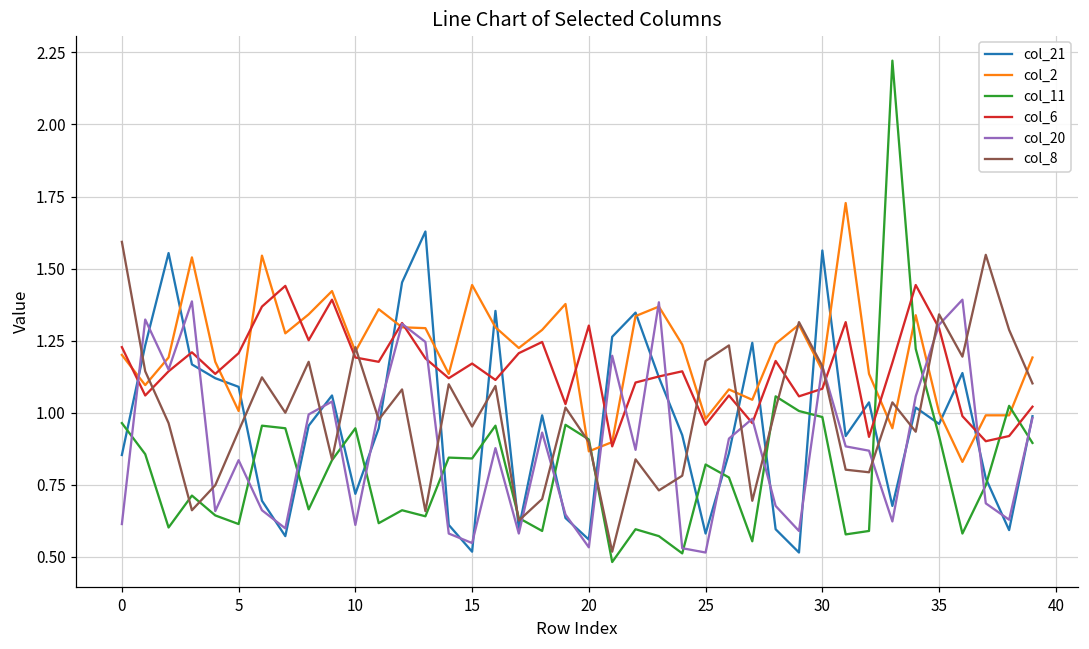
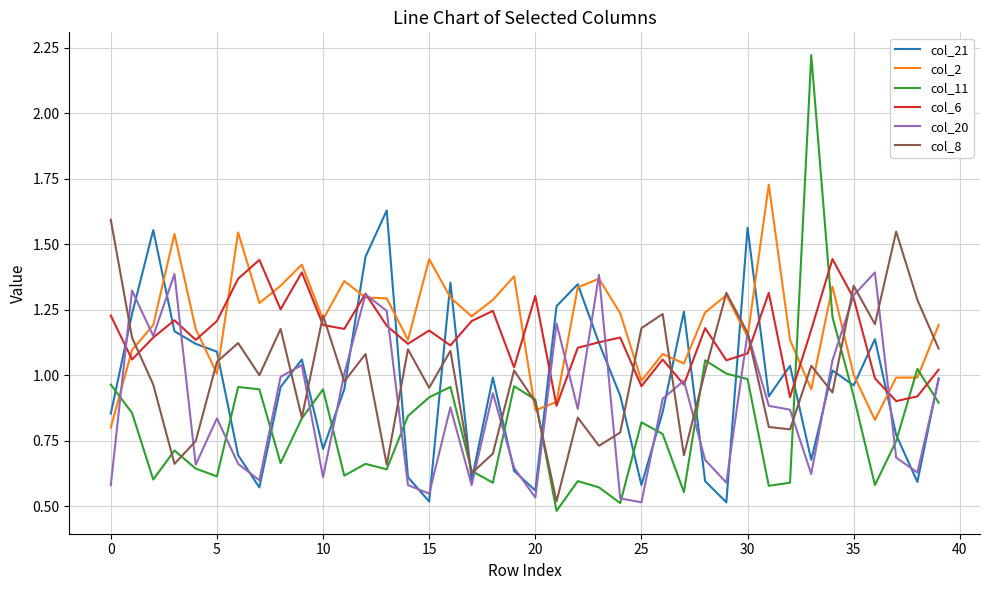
  {
    "col_21": {
      "0": 0.85,
      "5": 1.09,
      "10": 0.72,
      "15": 0.52,
      "20": 0.56,
      "25": 0.58,
      "30": 1.56,
      "35": 0.96
    },
    "col_2": {
-     "0": 1.20,
+     "0": 0.80,
      "5": 1.01,
      "10": 1.21,
      "15": 1.44,
      "20": 0.87,
      "25": 0.98,
      "30": 1.15,
      "35": 1.00
    },
    "col_11": {
      "0": 0.96,
      "5": 0.61,
      "10": 0.95,
-     "15": 0.84,
+     "15": 0.92,
      "25": 0.82,
      "30": 0.99,
      "35": 0.92
    },
    "col_6": {
      "0": 1.23,
      "5": 1.21,
      "10": 1.19,
      "15": 1.17,
      "20": 1.30,
      "25": 0.96,
      "30": 1.08,
      "35": 1.29
    },
    "col_20": {
-     "0": 0.61,
+     "0": 0.58,
      "5": 0.84,
      "10": 0.61,
      "15": 0.55,
      "20": 0.53,
      "25": 0.51,
      "35": 1.31
    },
    "col_8": {
      "0": 1.59,
-     "5": 0.94,
+     "5": 1.05,
      "10": 1.23,
      "15": 0.95,
      "25": 1.18,
      "35": 1.34
    }
  }
